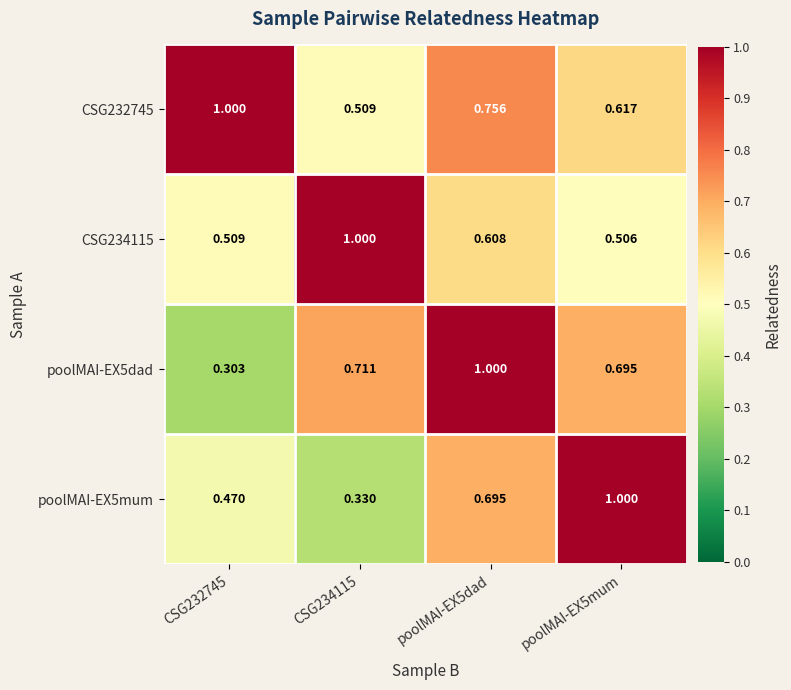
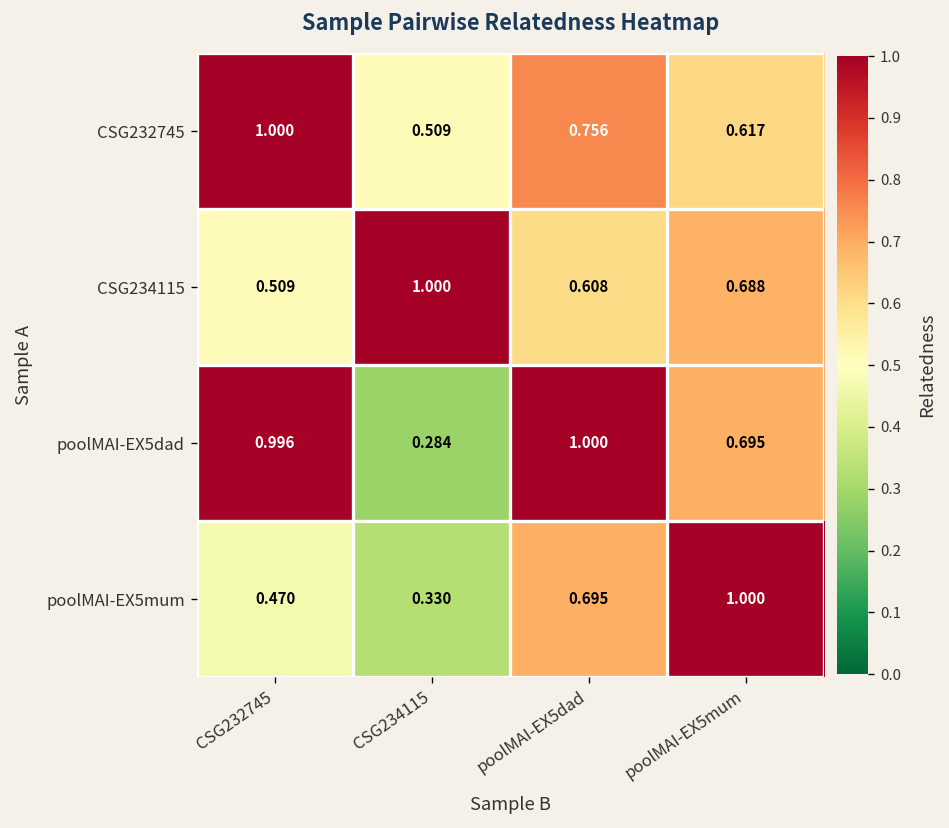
  {
    "CSG232745": {
      "CSG232745": 1.000,
      "CSG234115": 0.509,
      "poolMAI-EX5dad": 0.756,
      "poolMAI-EX5mum": 0.617
    },
    "CSG234115": {
      "CSG232745": 0.509,
      "CSG234115": 1.000,
      "poolMAI-EX5dad": 0.608,
-     "poolMAI-EX5mum": 0.506
+     "poolMAI-EX5mum": 0.688
    },
    "poolMAI-EX5dad": {
-     "CSG232745": 0.303,
-     "CSG234115": 0.711,
+     "CSG232745": 0.996,
+     "CSG234115": 0.284,
      "poolMAI-EX5dad": 1.000,
      "poolMAI-EX5mum": 0.695
    },
    "poolMAI-EX5mum": {
      "CSG232745": 0.470,
      "CSG234115": 0.330,
      "poolMAI-EX5dad": 0.695,
      "poolMAI-EX5mum": 1.000
    }
  }
